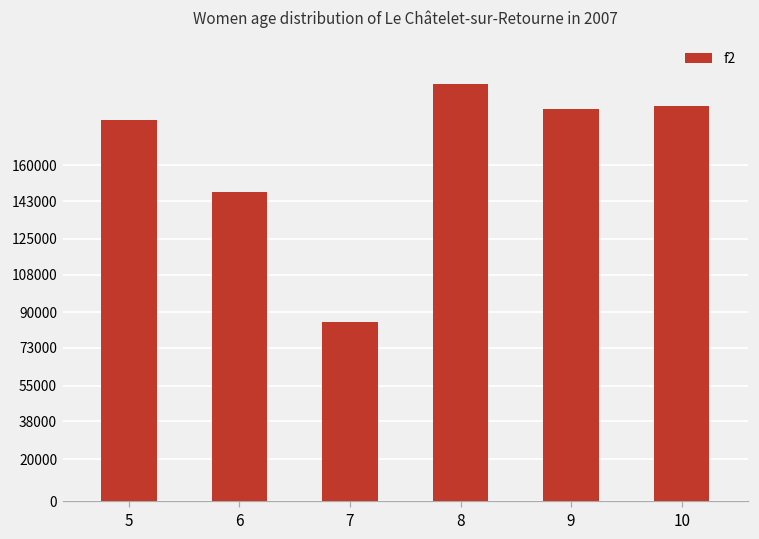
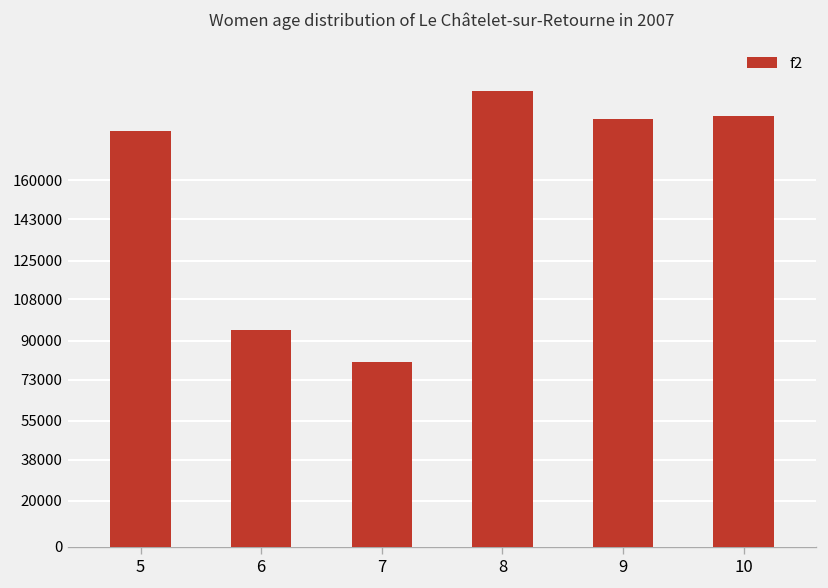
  {
    "5": 182000,
-   "6": 147000,
-   "7": 86000,
+   "6": 95000,
+   "7": 81000,
    "8": 199000,
    "9": 187000,
    "10": 188000
  }
